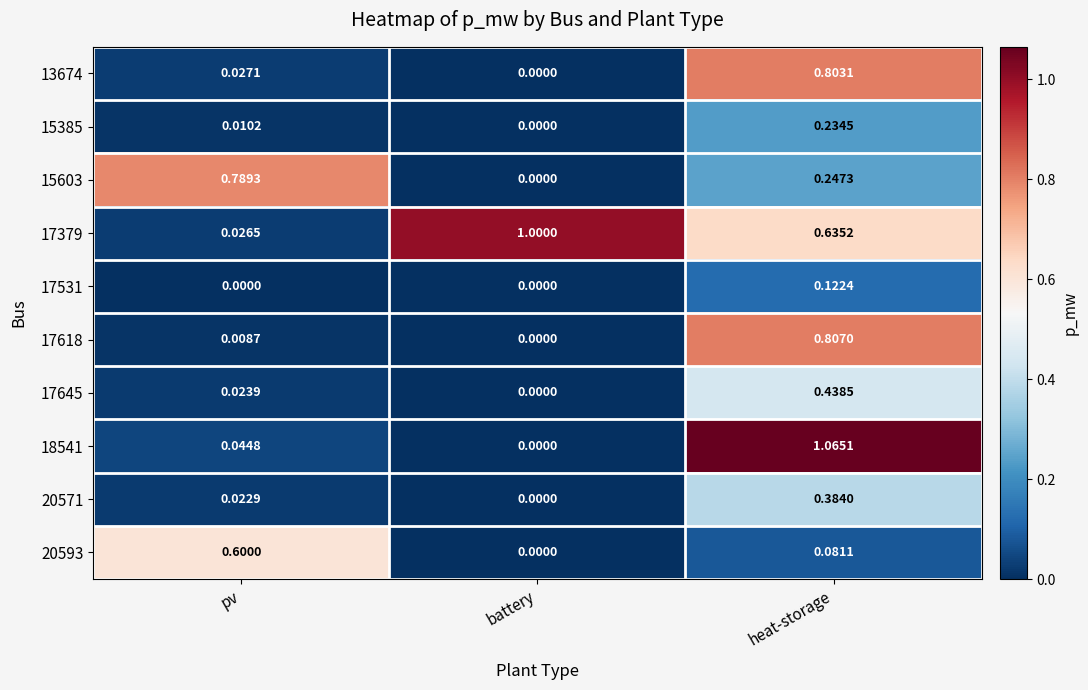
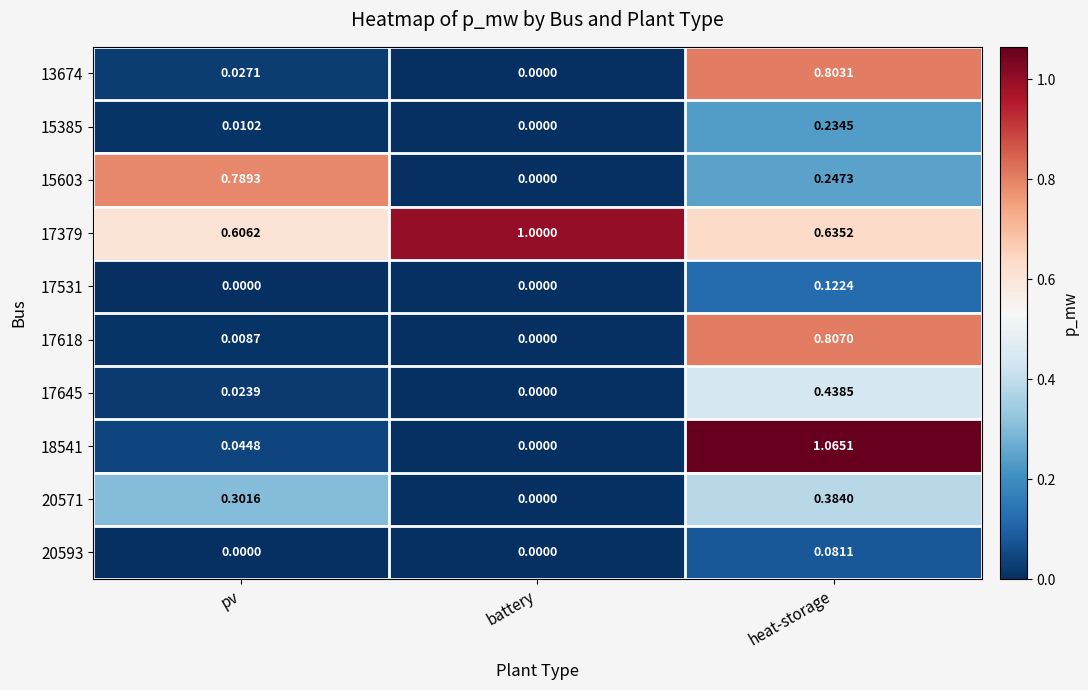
  {
    "13674": {
      "pv": 0.0271,
      "battery": 0.0000,
      "heat-storage": 0.8031
    },
    "15385": {
      "pv": 0.0102,
      "battery": 0.0000,
      "heat-storage": 0.2345
    },
    "15603": {
      "pv": 0.7893,
      "battery": 0.0000,
      "heat-storage": 0.2473
    },
    "17379": {
-     "pv": 0.0265,
+     "pv": 0.6062,
      "battery": 1.0000,
      "heat-storage": 0.6352
    },
    "17531": {
      "pv": 0.0000,
      "battery": 0.0000,
      "heat-storage": 0.1224
    },
    "17618": {
      "pv": 0.0087,
      "battery": 0.0000,
      "heat-storage": 0.8070
    },
    "17645": {
      "pv": 0.0239,
      "battery": 0.0000,
      "heat-storage": 0.4385
    },
    "18541": {
      "pv": 0.0448,
      "battery": 0.0000,
      "heat-storage": 1.0651
    },
    "20571": {
-     "pv": 0.0229,
+     "pv": 0.3016,
      "battery": 0.0000,
      "heat-storage": 0.3840
    },
    "20593": {
-     "pv": 0.6000,
+     "pv": 0.0000,
      "battery": 0.0000,
      "heat-storage": 0.0811
    }
  }
